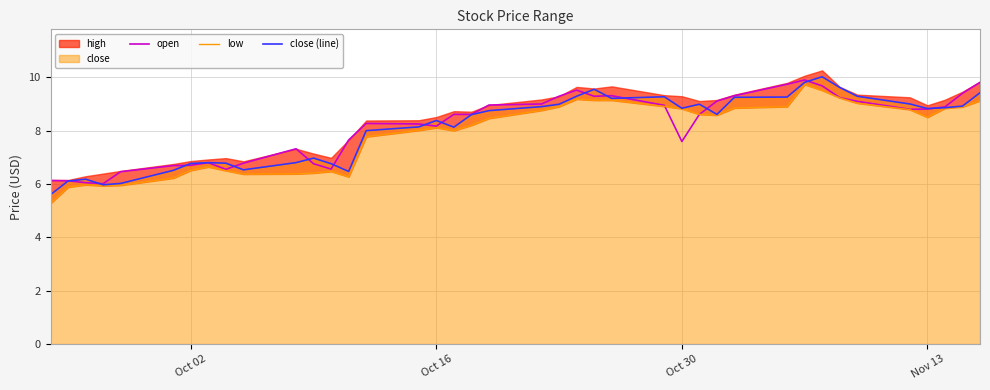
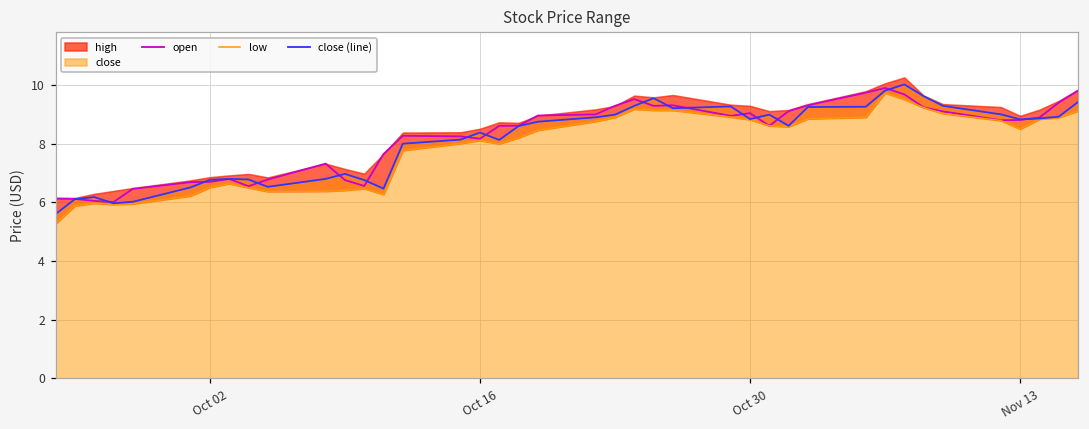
  {
    "open": {
-     "Oct 30": 7.6
+     "Oct 30": 9.0
    }
  }
